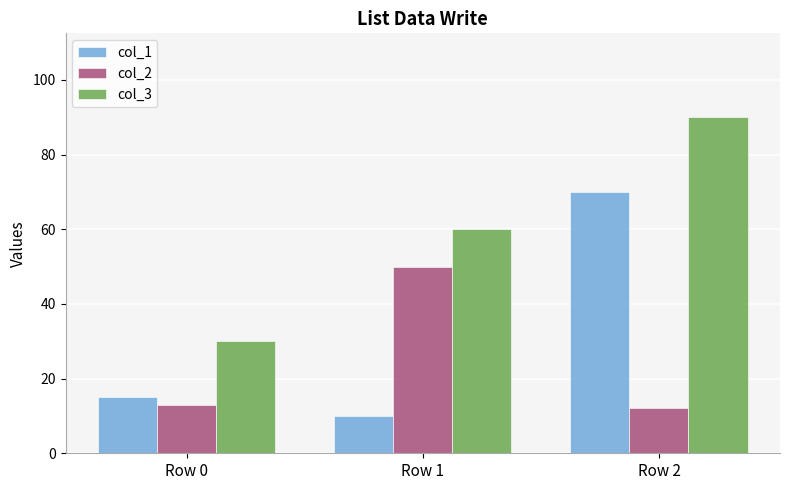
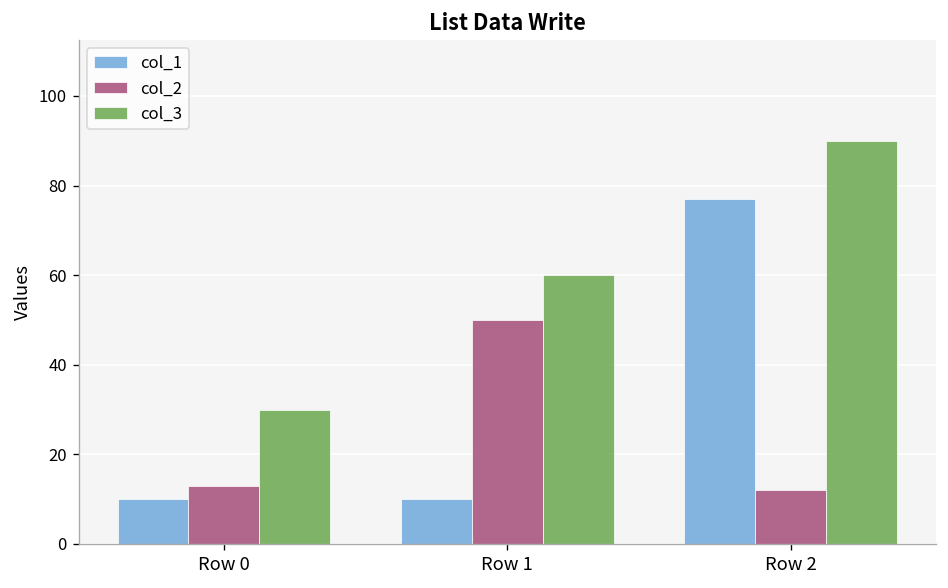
  {
    "col_1": {
-     "Row 0": 15,
+     "Row 0": 10,
      "Row 1": 10,
-     "Row 2": 70
+     "Row 2": 77
    },
    "col_2": {
      "Row 0": 13,
      "Row 1": 50,
      "Row 2": 12
    },
    "col_3": {
      "Row 0": 30,
      "Row 1": 60,
      "Row 2": 90
    }
  }
